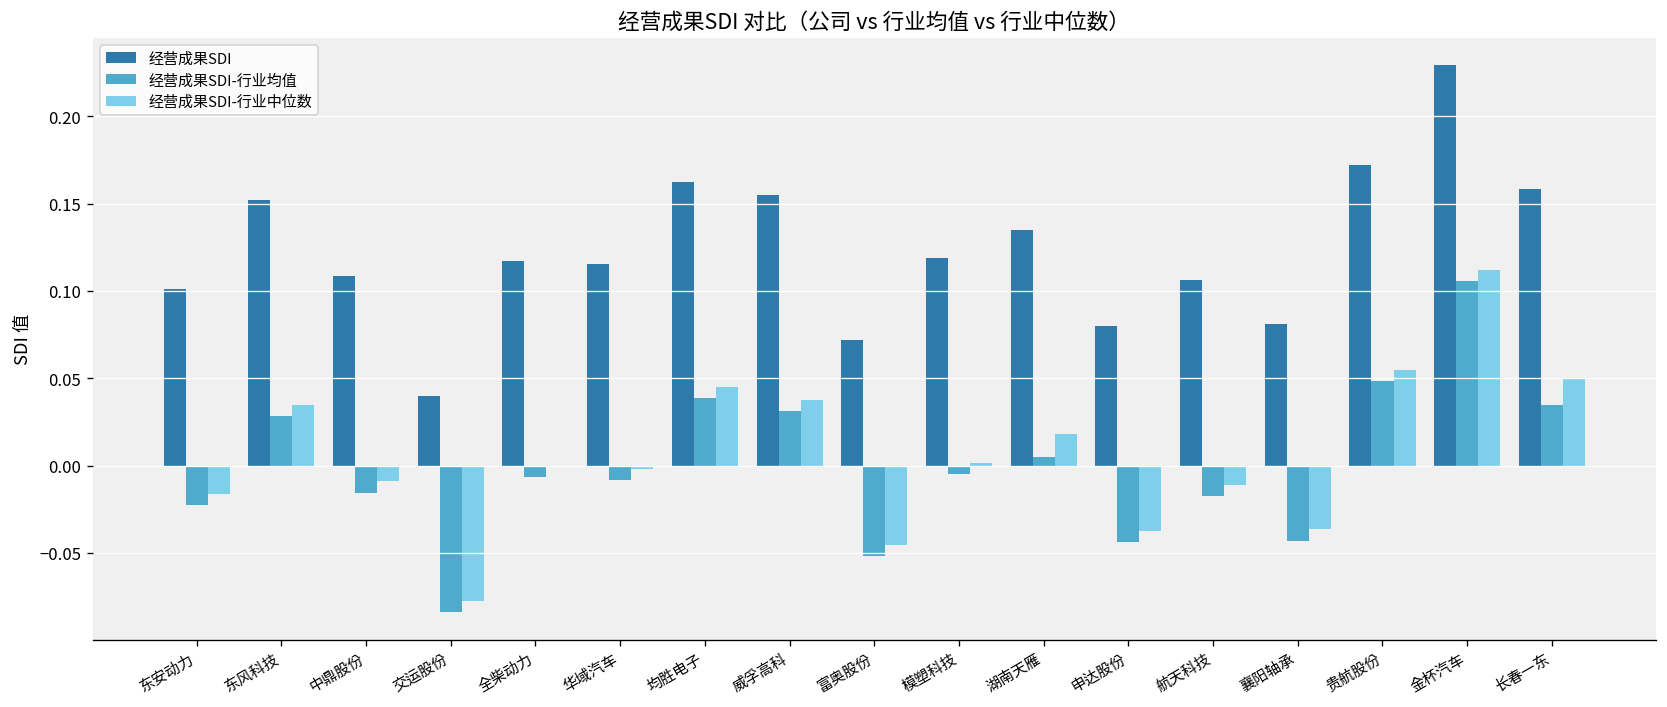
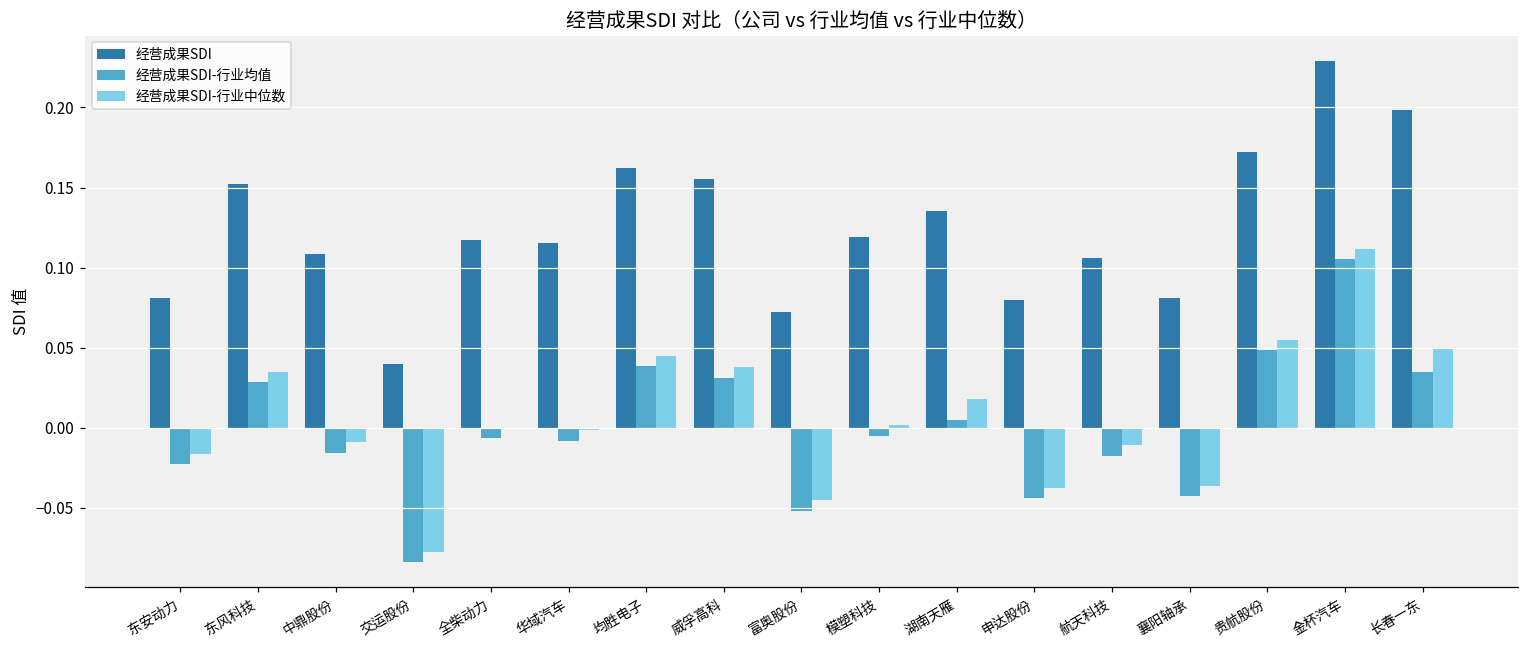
  {
    "经营成果SDI": {
-     "东安动力": 0.101,
+     "东安动力": 0.081,
      "东风科技": 0.152,
      "中鼎股份": 0.108,
      "交运股份": 0.040,
      "全柴动力": 0.117,
      "华域汽车": 0.116,
      "均胜电子": 0.162,
      "威孚高科": 0.155,
      "富奥股份": 0.072,
      "模塑科技": 0.119,
      "湖南天雁": 0.135,
      "申达股份": 0.080,
      "航天科技": 0.106,
      "襄阳轴承": 0.081,
      "贵航股份": 0.172,
      "金杯汽车": 0.229,
-     "长春一东": 0.159
+     "长春一东": 0.199
    },
    "经营成果SDI-行业均值": {
      "东安动力": -0.023,
      "东风科技": 0.028,
      "中鼎股份": -0.015,
      "交运股份": -0.084,
      "全柴动力": -0.007,
      "华域汽车": -0.008,
      "均胜电子": 0.038,
      "威孚高科": 0.031,
      "富奥股份": -0.052,
      "模塑科技": -0.005,
      "湖南天雁": 0.005,
      "申达股份": -0.044,
      "航天科技": -0.018,
      "襄阳轴承": -0.043,
      "贵航股份": 0.048,
      "金杯汽车": 0.105,
      "长春一东": 0.035
    },
    "经营成果SDI-行业中位数": {
      "东安动力": -0.016,
      "东风科技": 0.035,
      "中鼎股份": -0.009,
      "交运股份": -0.078,
      "全柴动力": 0.000,
      "均胜电子": 0.045,
      "威孚高科": 0.038,
      "富奥股份": -0.045,
      "湖南天雁": 0.018,
      "申达股份": -0.037,
      "航天科技": -0.011,
      "襄阳轴承": -0.036,
      "贵航股份": 0.055,
      "金杯汽车": 0.112,
      "长春一东": 0.050
    }
  }
